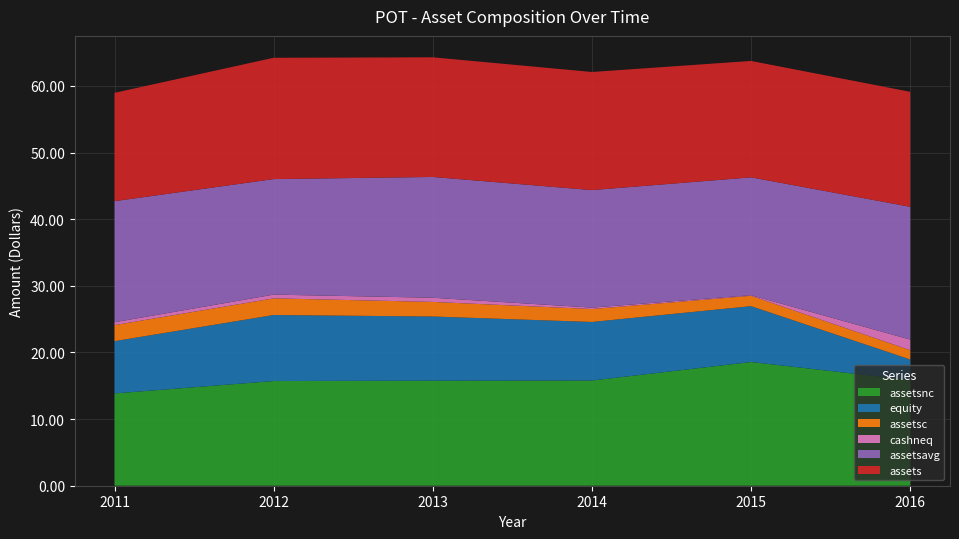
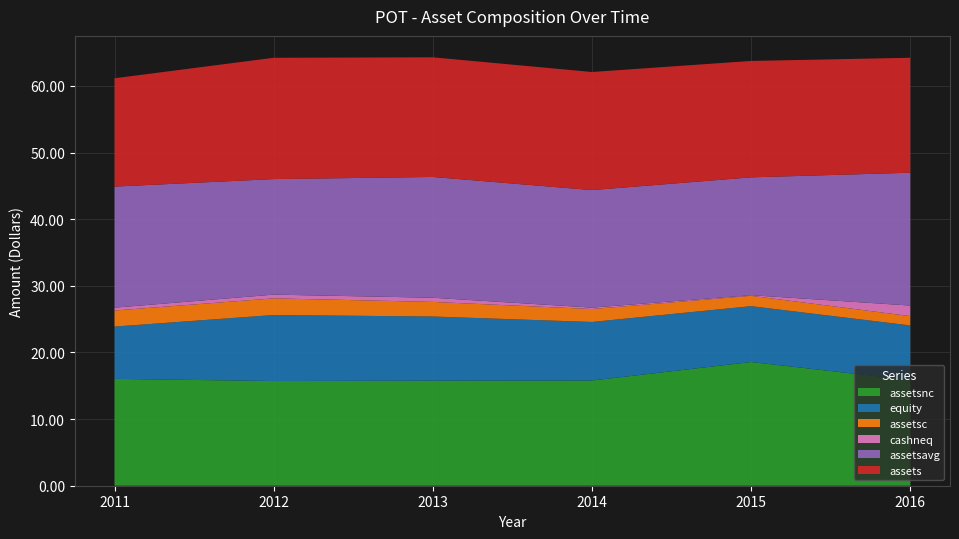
  {
    "assetsnc": {
-     "2011": 14,
+     "2011": 16,
      "2012": 16,
      "2013": 16,
      "2014": 16,
      "2015": 19
    },
    "equity": {
      "2011": 8,
      "2012": 10,
      "2013": 10,
      "2014": 9,
      "2015": 8,
-     "2016": 3
+     "2016": 8
    },
    "assetsc": {
      "2011": 2,
      "2012": 2,
      "2013": 2,
      "2016": 1
    },
    "cashneq": {
      "2011": 0,
      "2012": 1,
      "2013": 1,
      "2016": 2
    },
    "assetsavg": {
      "2011": 18,
      "2012": 17,
      "2013": 18,
      "2014": 18,
      "2015": 18,
      "2016": 20
    },
    "assets": {
      "2011": 16,
      "2012": 18,
      "2013": 18,
      "2014": 18,
      "2015": 17,
      "2016": 17
    }
  }
